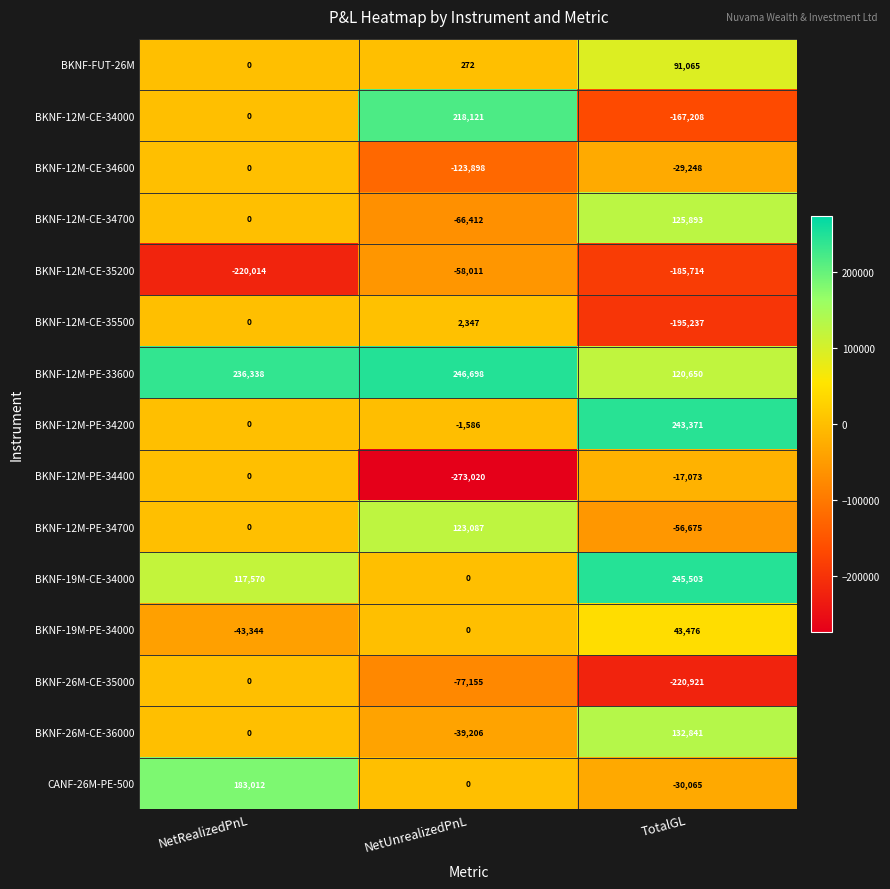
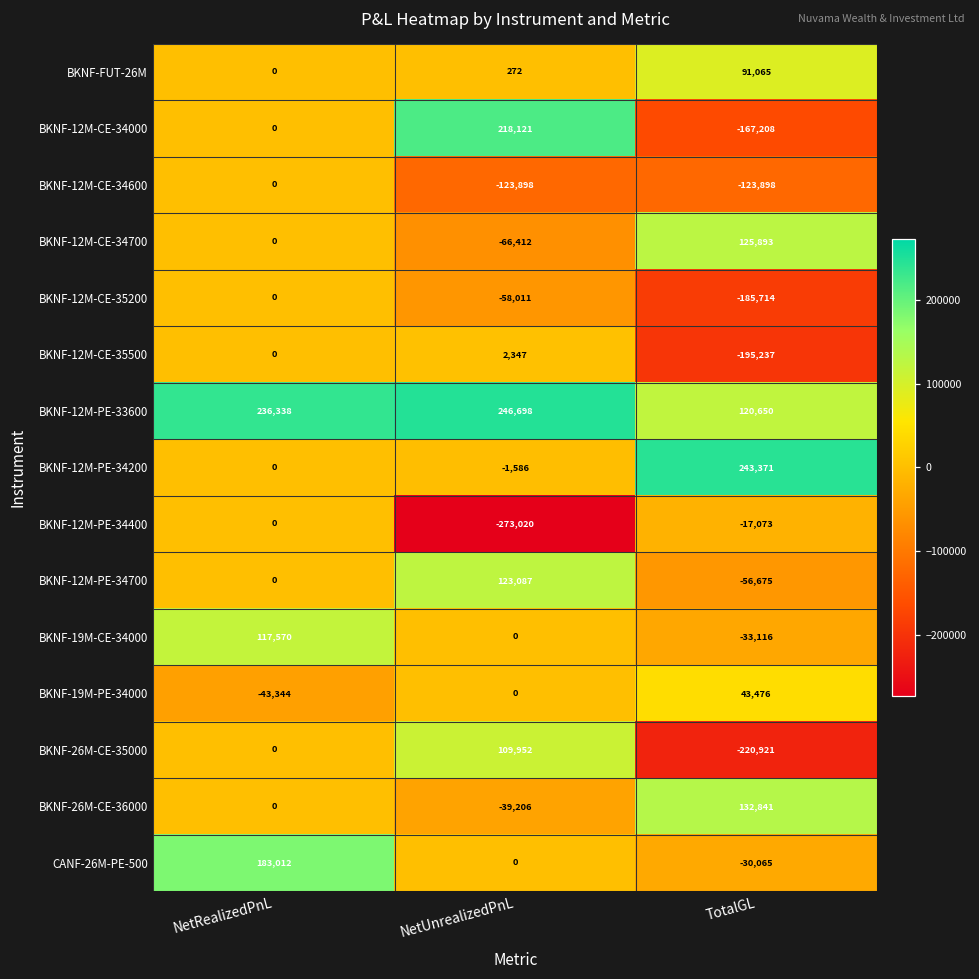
  {
    "BKNF-FUT-26M": {
      "NetRealizedPnL": "0",
      "NetUnrealizedPnL": "272",
      "TotalGL": "91,065"
    },
    "BKNF-12M-CE-34000": {
      "NetRealizedPnL": "0",
      "NetUnrealizedPnL": "218,121",
      "TotalGL": "-167,208"
    },
    "BKNF-12M-CE-34600": {
      "NetRealizedPnL": "0",
      "NetUnrealizedPnL": "-123,898",
-     "TotalGL": "-29,248"
+     "TotalGL": "-123,898"
    },
    "BKNF-12M-CE-34700": {
      "NetRealizedPnL": "0",
      "NetUnrealizedPnL": "-66,412",
      "TotalGL": "125,893"
    },
    "BKNF-12M-CE-35200": {
-     "NetRealizedPnL": "-220,014",
+     "NetRealizedPnL": "0",
      "NetUnrealizedPnL": "-58,011",
      "TotalGL": "-185,714"
    },
    "BKNF-12M-CE-35500": {
      "NetRealizedPnL": "0",
      "NetUnrealizedPnL": "2,347",
      "TotalGL": "-195,237"
    },
    "BKNF-12M-PE-33600": {
      "NetRealizedPnL": "236,338",
      "NetUnrealizedPnL": "246,698",
      "TotalGL": "120,650"
    },
    "BKNF-12M-PE-34200": {
      "NetRealizedPnL": "0",
      "NetUnrealizedPnL": "-1,586",
      "TotalGL": "243,371"
    },
    "BKNF-12M-PE-34400": {
      "NetRealizedPnL": "0",
      "NetUnrealizedPnL": "-273,020",
      "TotalGL": "-17,073"
    },
    "BKNF-12M-PE-34700": {
      "NetRealizedPnL": "0",
      "NetUnrealizedPnL": "123,087",
      "TotalGL": "-56,675"
    },
    "BKNF-19M-CE-34000": {
      "NetRealizedPnL": "117,570",
      "NetUnrealizedPnL": "0",
-     "TotalGL": "245,503"
+     "TotalGL": "-33,116"
    },
    "BKNF-19M-PE-34000": {
      "NetRealizedPnL": "-43,344",
      "NetUnrealizedPnL": "0",
      "TotalGL": "43,476"
    },
    "BKNF-26M-CE-35000": {
      "NetRealizedPnL": "0",
-     "NetUnrealizedPnL": "-77,155",
+     "NetUnrealizedPnL": "109,952",
      "TotalGL": "-220,921"
    },
    "BKNF-26M-CE-36000": {
      "NetRealizedPnL": "0",
      "NetUnrealizedPnL": "-39,206",
      "TotalGL": "132,841"
    },
    "CANF-26M-PE-500": {
      "NetRealizedPnL": "183,012",
      "NetUnrealizedPnL": "0",
      "TotalGL": "-30,065"
    }
  }
